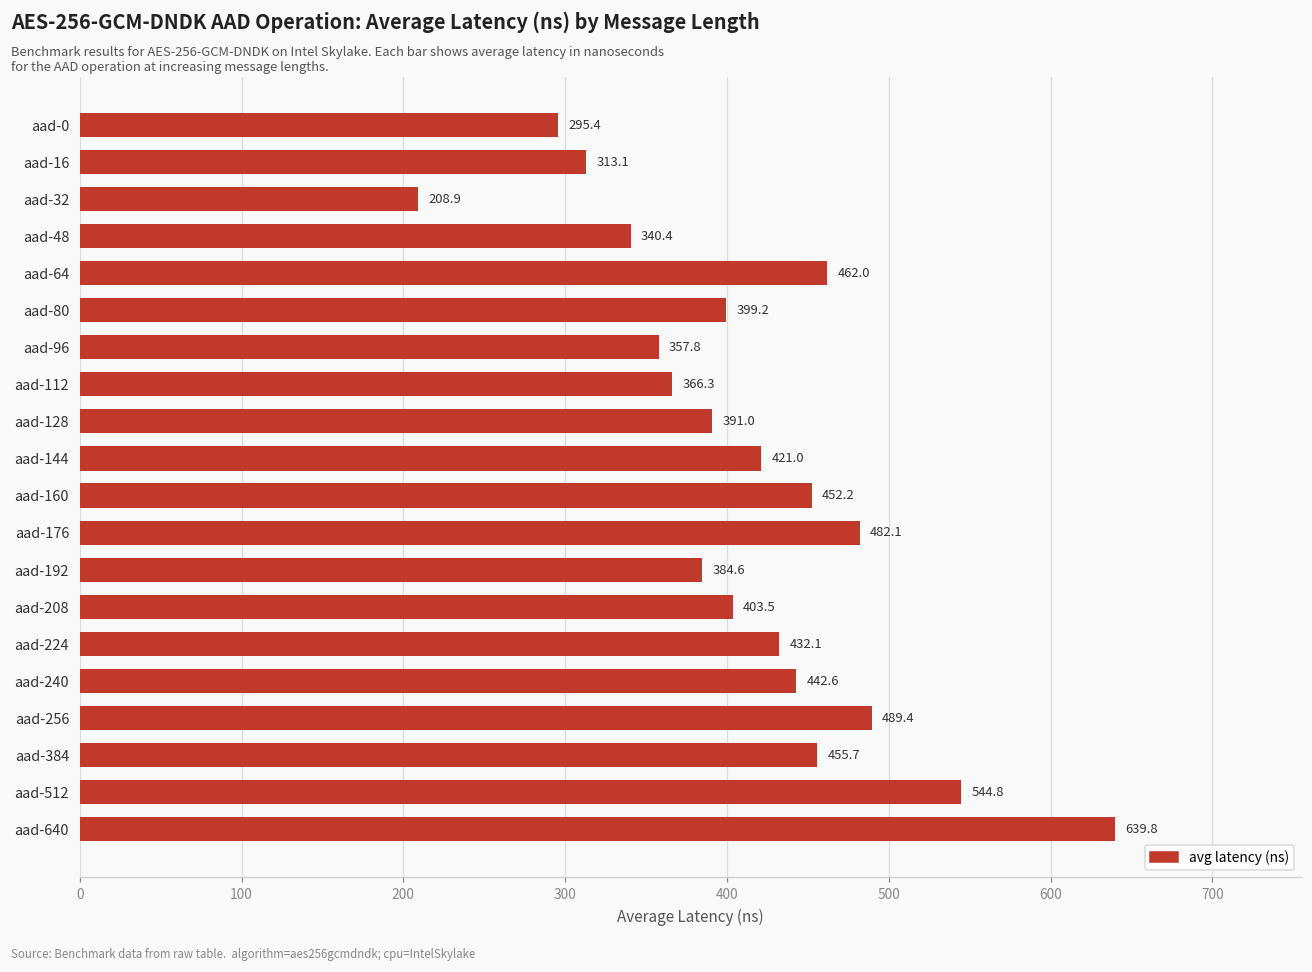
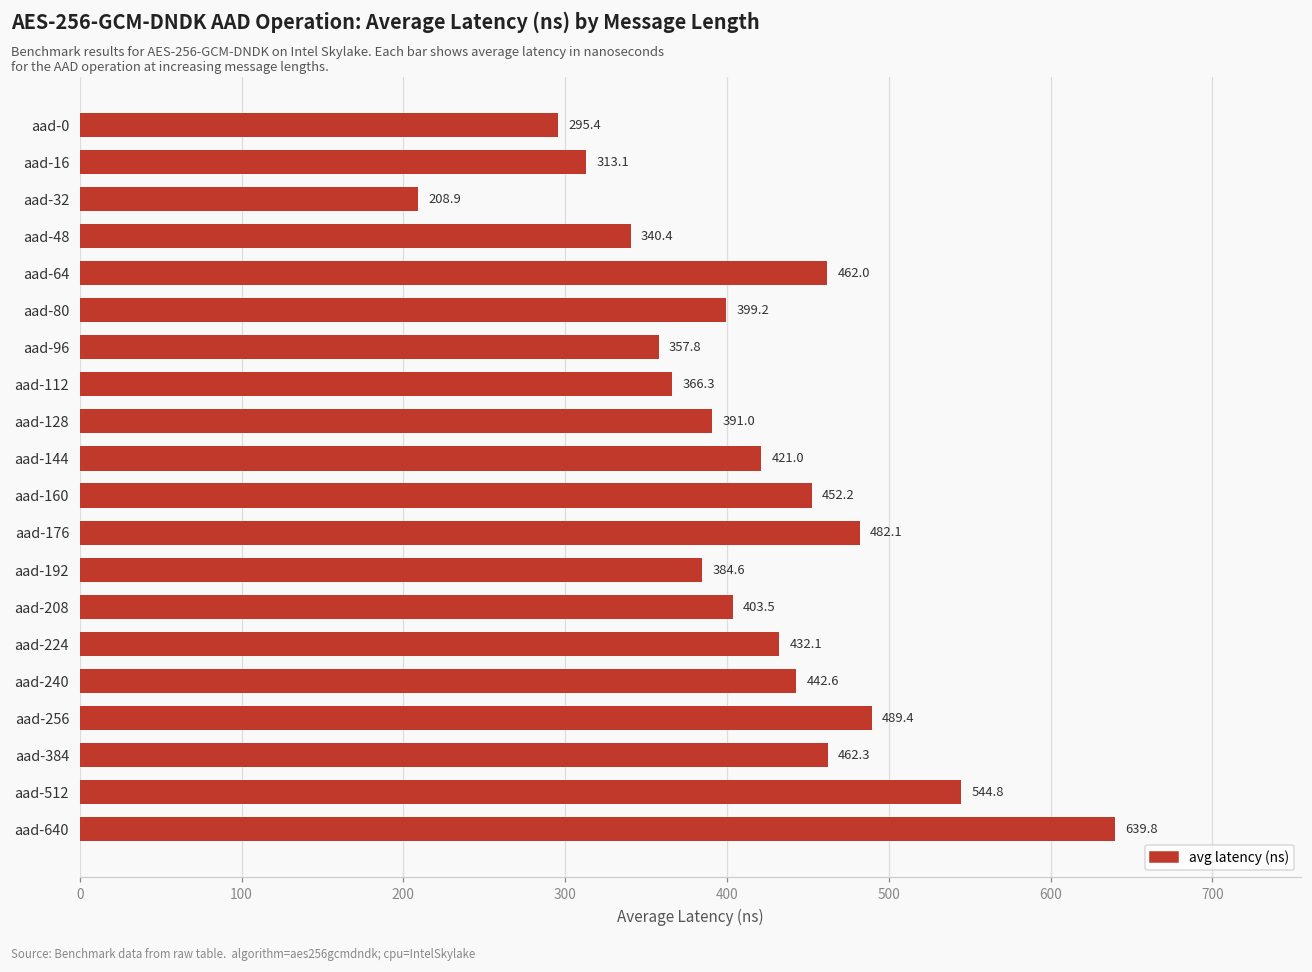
  {
    "aad-0": 295.4,
    "aad-16": 313.1,
    "aad-32": 208.9,
    "aad-48": 340.4,
    "aad-64": 462.0,
    "aad-80": 399.2,
    "aad-96": 357.8,
    "aad-112": 366.3,
    "aad-128": 391.0,
    "aad-144": 421.0,
    "aad-160": 452.2,
    "aad-176": 482.1,
    "aad-192": 384.6,
    "aad-208": 403.5,
    "aad-224": 432.1,
    "aad-240": 442.6,
    "aad-256": 489.4,
-   "aad-384": 455.7,
+   "aad-384": 462.3,
    "aad-512": 544.8,
    "aad-640": 639.8
  }
